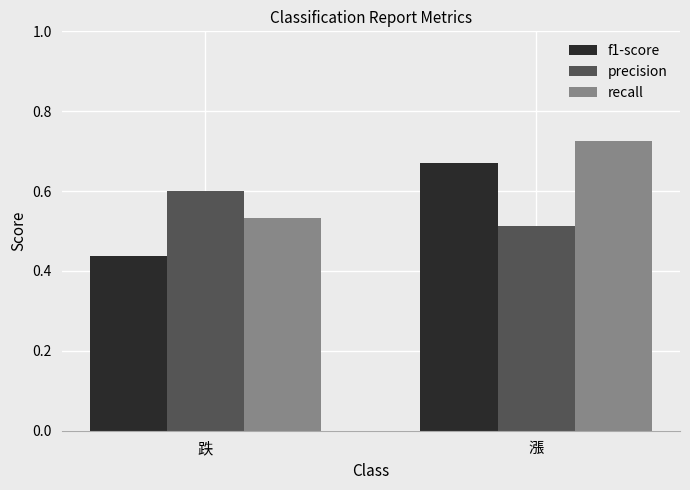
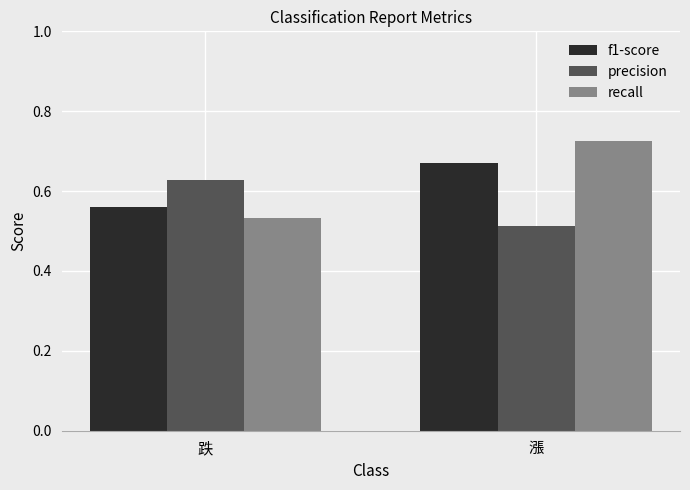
  {
    "f1-score": {
-     "跌": 0.44,
+     "跌": 0.56,
      "漲": 0.67
    },
    "precision": {
-     "跌": 0.60,
+     "跌": 0.63,
      "漲": 0.51
    },
    "recall": {
      "跌": 0.53,
      "漲": 0.73
    }
  }
